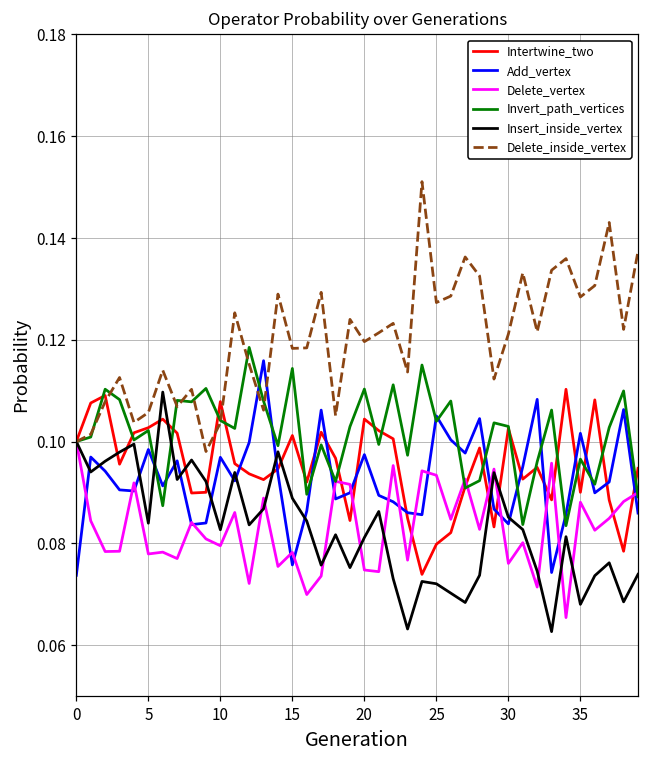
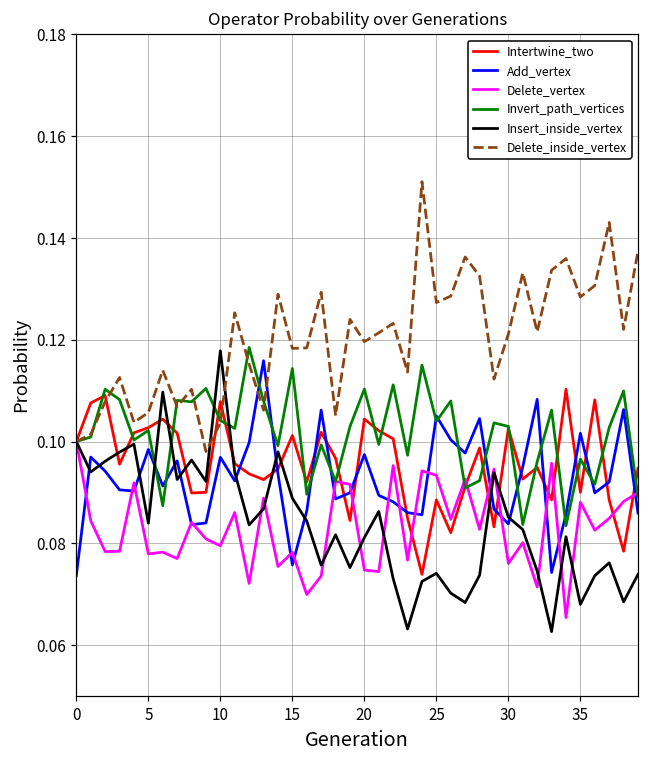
  {
    "Intertwine_two": {
      "5": 0.103,
      "10": 0.108,
      "15": 0.101,
      "20": 0.104,
-     "25": 0.080,
+     "25": 0.089,
      "35": 0.090
    },
    "Add_vertex": {
      "0": 0.074,
      "5": 0.098,
      "10": 0.097,
      "15": 0.076,
      "20": 0.097,
      "25": 0.105,
      "30": 0.084,
      "35": 0.102
    },
    "Delete_vertex": {
      "5": 0.078,
      "10": 0.080,
      "15": 0.078,
      "20": 0.075,
      "25": 0.093,
      "30": 0.076,
      "35": 0.088
    },
    "Invert_path_vertices": {
      "5": 0.102,
      "15": 0.114,
      "20": 0.110,
      "25": 0.104,
      "35": 0.097
    },
    "Insert_inside_vertex": {
      "5": 0.084,
-     "10": 0.083,
+     "10": 0.118,
      "15": 0.089,
      "20": 0.081,
-     "25": 0.072,
+     "25": 0.074,
      "30": 0.085,
      "35": 0.068
    },
    "Delete_inside_vertex": {
      "5": 0.106,
      "15": 0.118,
      "20": 0.120,
      "25": 0.127,
      "30": 0.121,
      "35": 0.128
    }
  }
